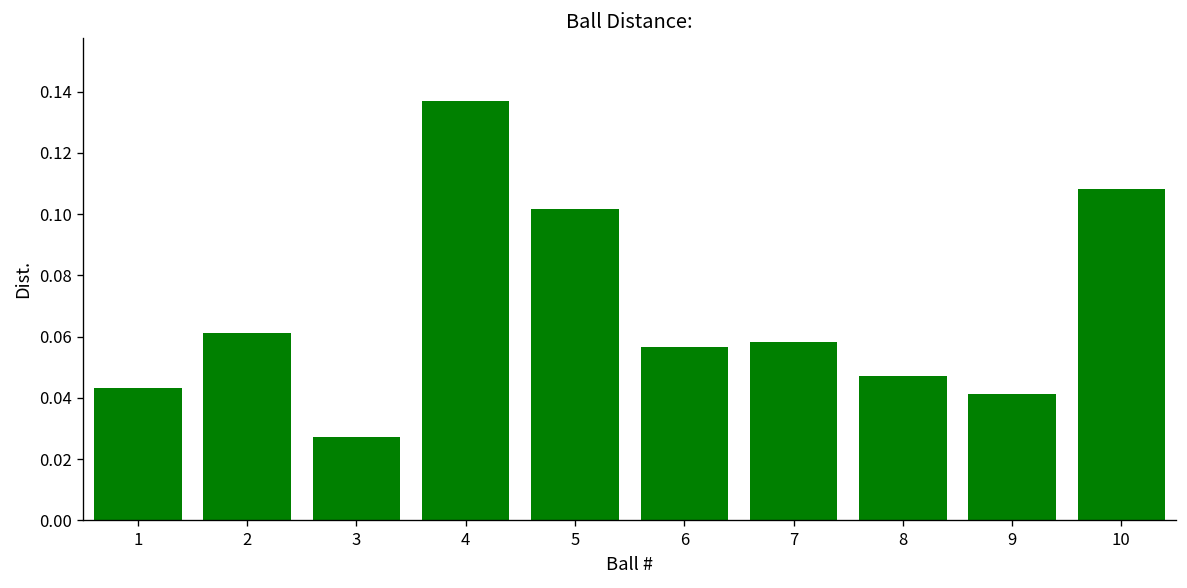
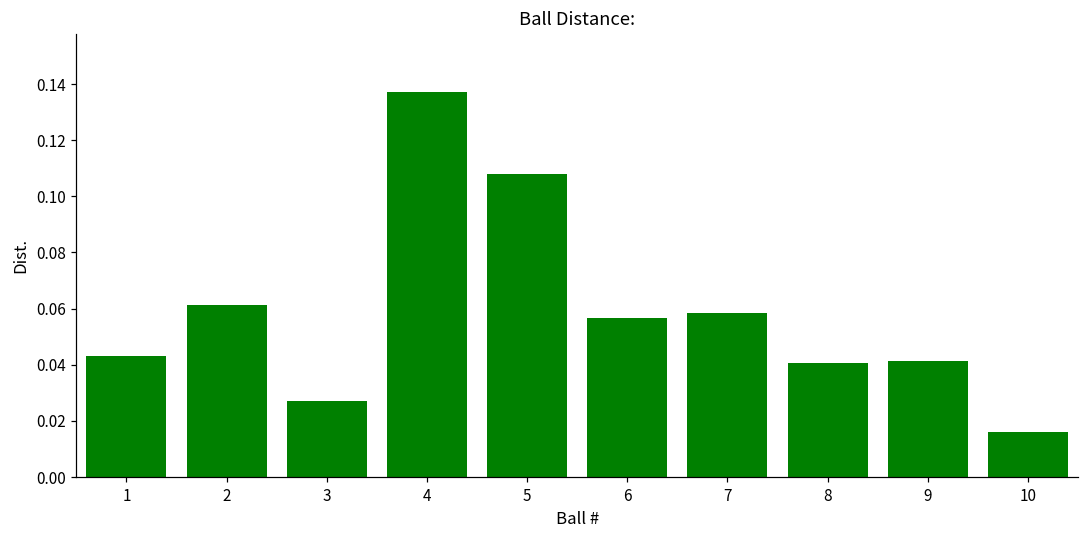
  {
    "1": 0.043,
    "2": 0.061,
    "3": 0.027,
    "4": 0.137,
-   "5": 0.102,
+   "5": 0.108,
    "6": 0.057,
    "7": 0.058,
-   "8": 0.047,
+   "8": 0.041,
    "9": 0.041,
-   "10": 0.108
+   "10": 0.016
  }
